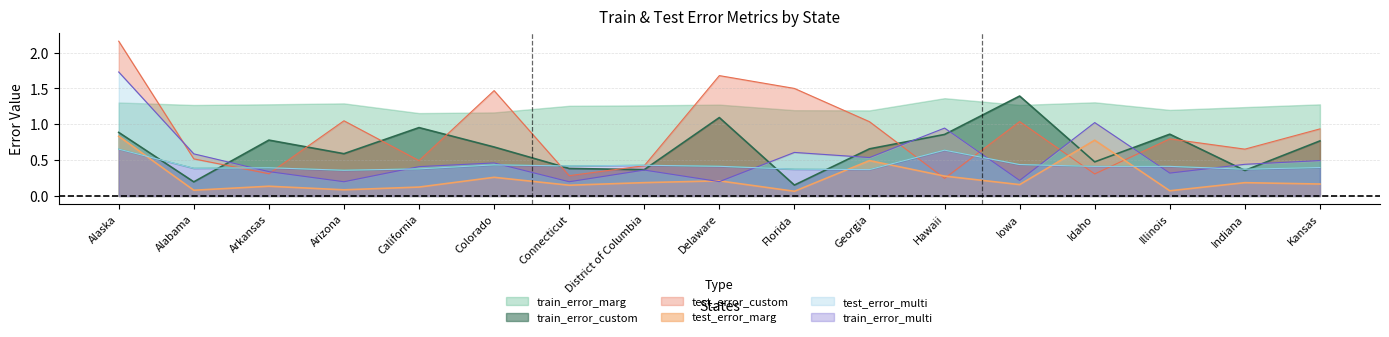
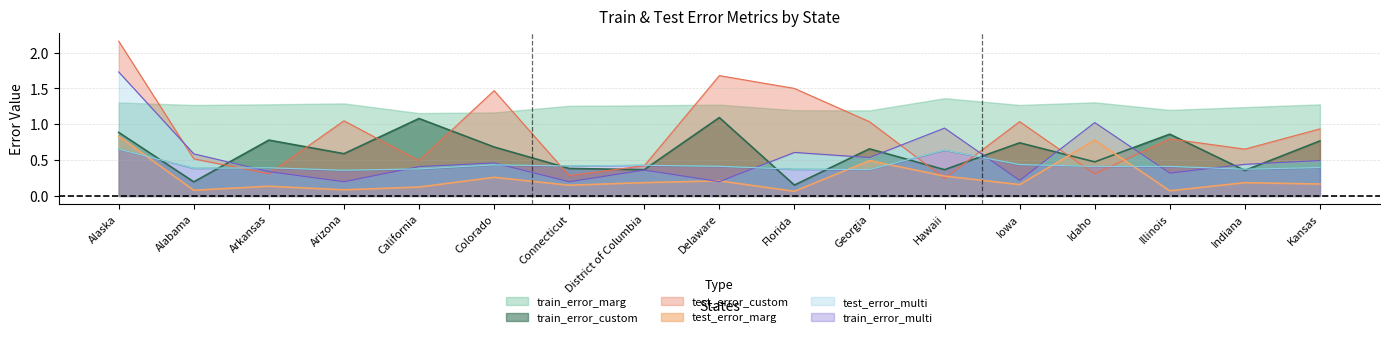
  {
    "train_error_custom": {
      "Alaska": 0.9,
      "Alabama": 0.2,
      "Arkansas": 0.8,
      "Arizona": 0.6,
-     "California": 1.0,
+     "California": 1.1,
      "Colorado": 0.7,
      "Delaware": 1.1,
      "Florida": 0.2,
      "Georgia": 0.7,
-     "Hawaii": 0.9,
-     "Iowa": 1.4,
+     "Hawaii": 0.4,
+     "Iowa": 0.7,
      "Idaho": 0.5,
      "Illinois": 0.9,
      "Kansas": 0.8
    }
  }
